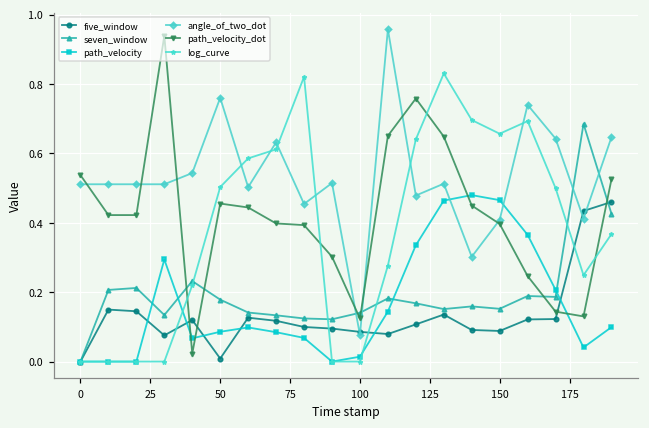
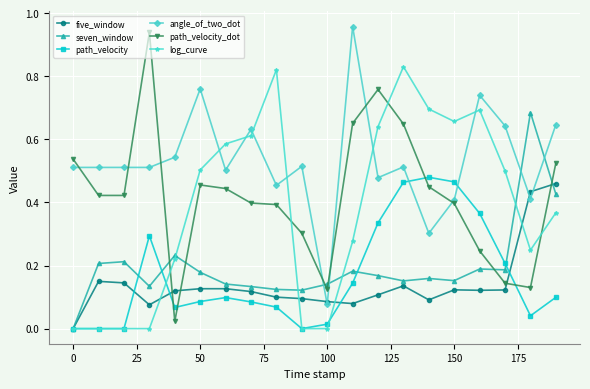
  {
    "five_window": {
-     "50": 0.01,
+     "50": 0.13,
      "100": 0.09,
-     "150": 0.09
+     "150": 0.12
    },
    "path_velocity_dot": {
      "0": 0.54,
      "50": 0.46,
      "100": 0.12,
      "150": 0.40
    }
  }
